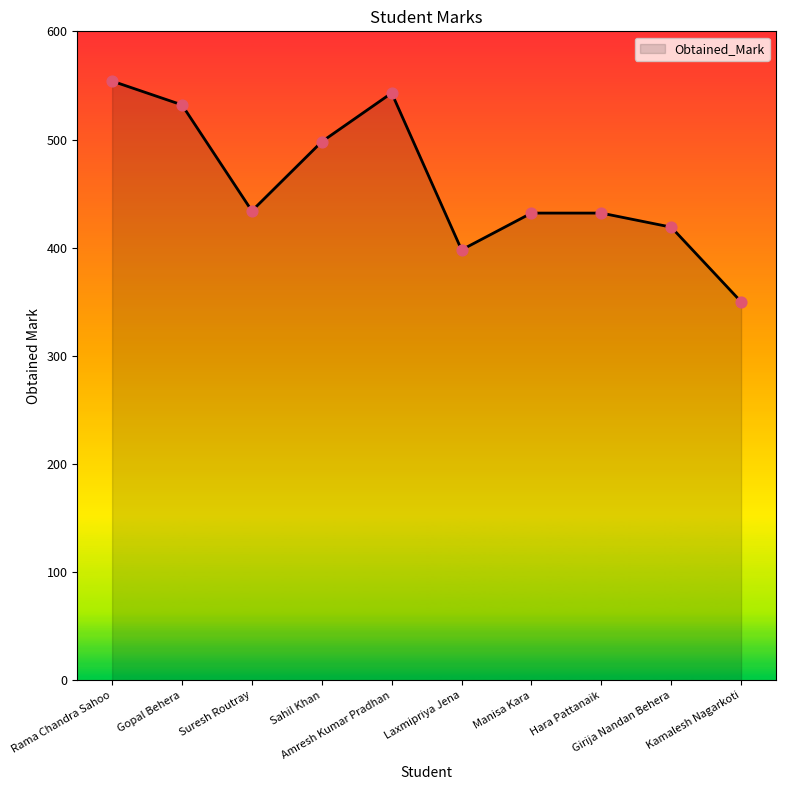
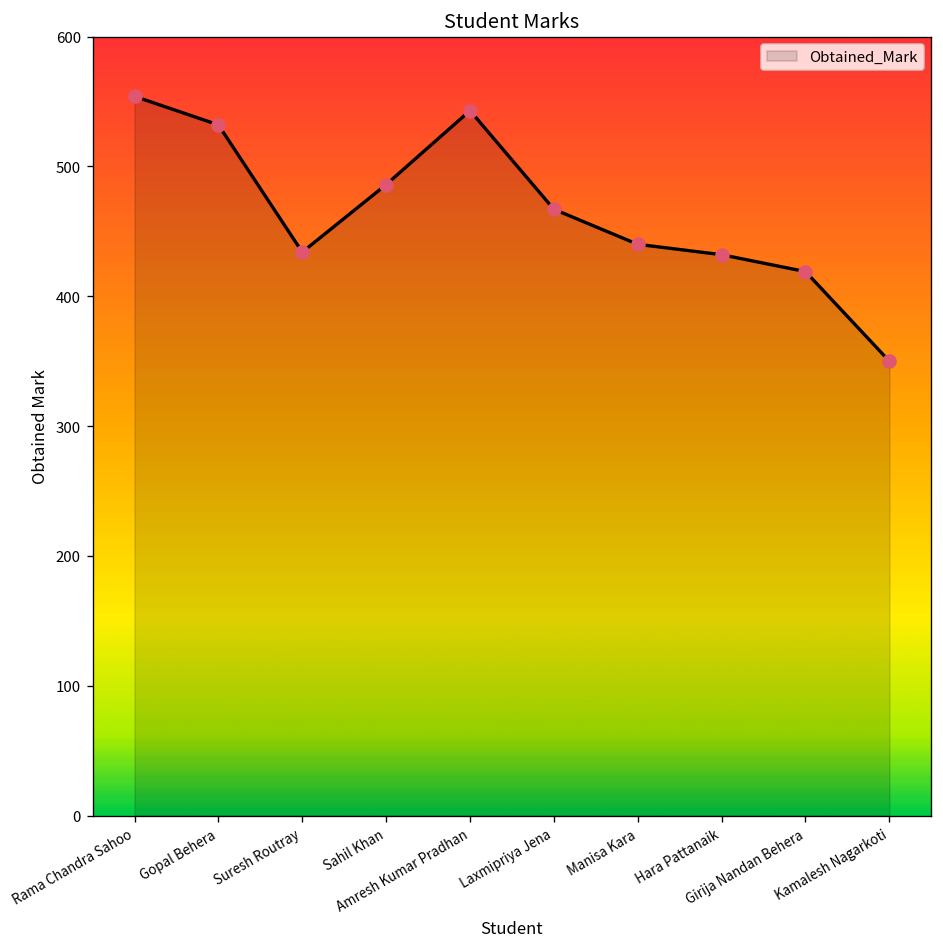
  {
    "Rama Chandra Sahoo": 554,
    "Gopal Behera": 532,
    "Suresh Routray": 434,
-   "Sahil Khan": 498,
+   "Sahil Khan": 486,
    "Amresh Kumar Pradhan": 543,
-   "Laxmipriya Jena": 398,
-   "Manisa Kara": 432,
+   "Laxmipriya Jena": 467,
+   "Manisa Kara": 440,
    "Hara Pattanaik": 432,
    "Girija Nandan Behera": 419,
    "Kamalesh Nagarkoti": 350
  }
